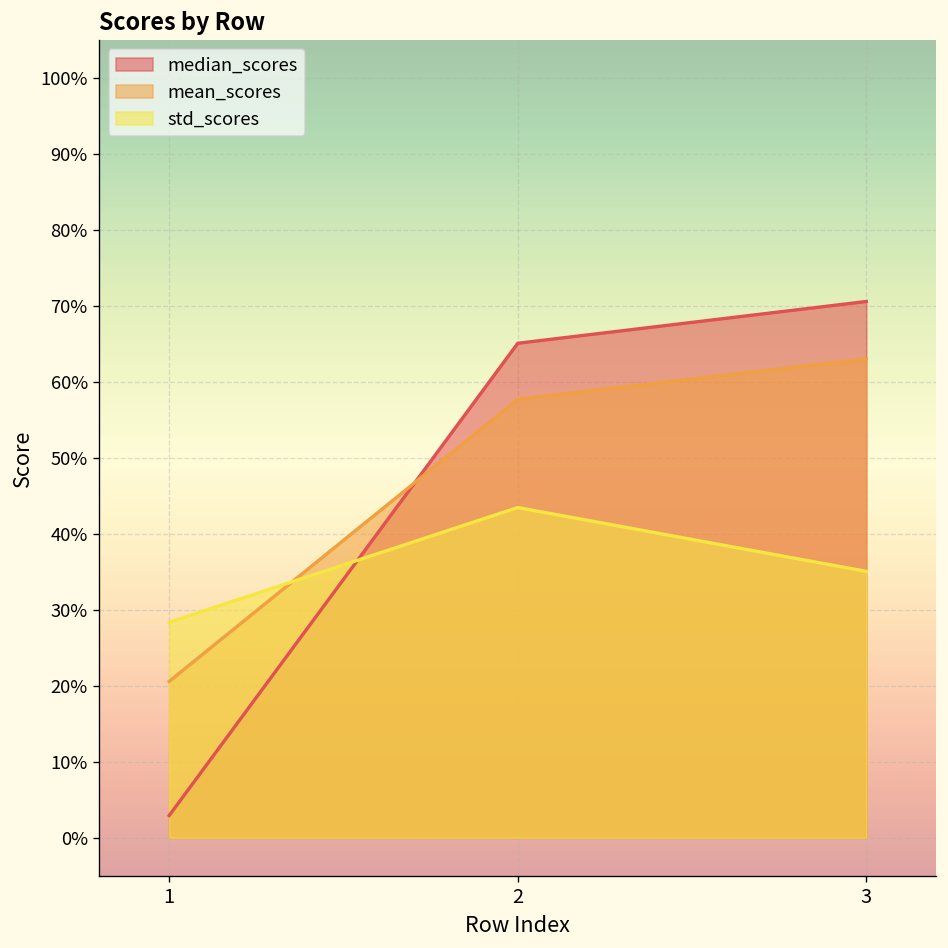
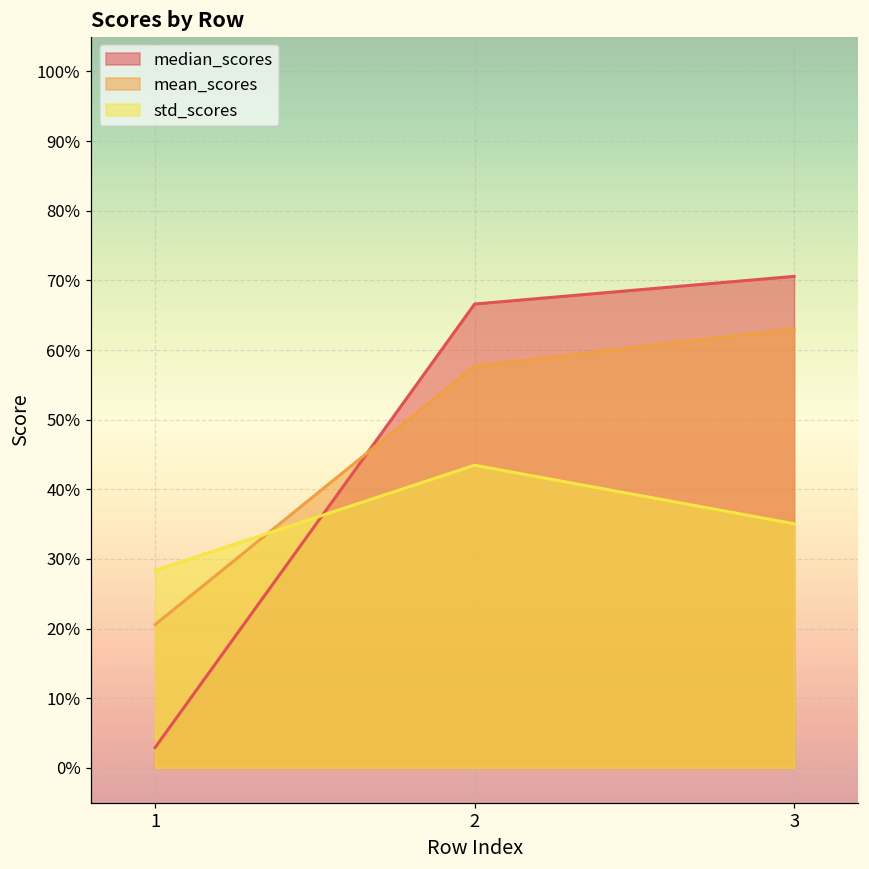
  {
    "median_scores": {
      "1": "3%",
-     "2": "65%",
+     "2": "67%",
      "3": "71%"
    }
  }
